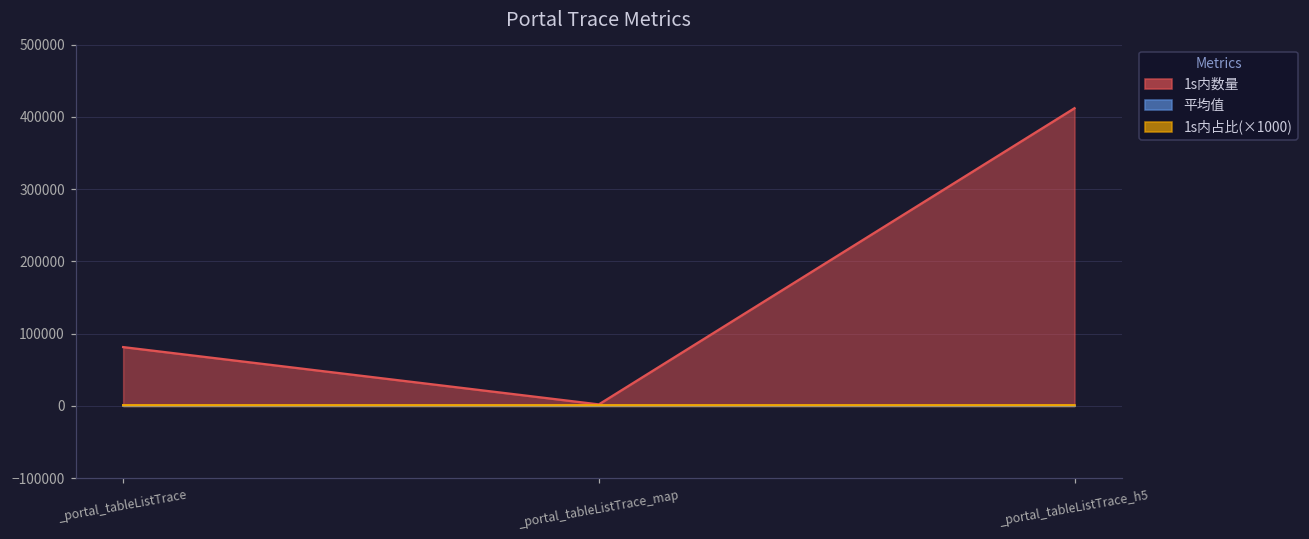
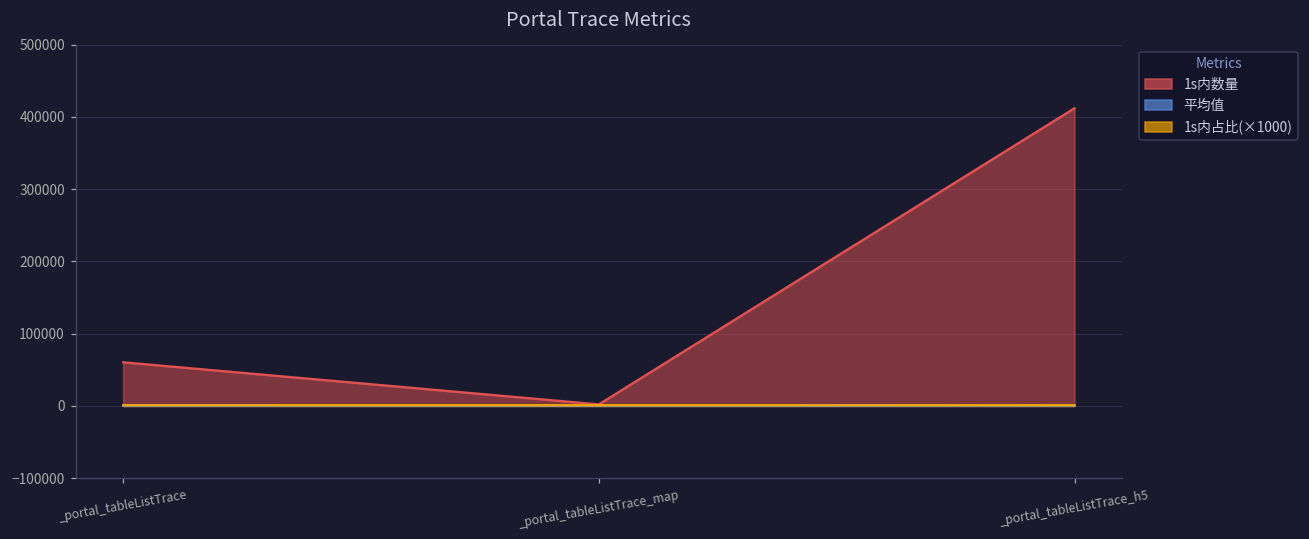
  {
    "1s内数量": {
-     "_portal_tableListTrace": 80000,
+     "_portal_tableListTrace": 60000,
      "_portal_tableListTrace_h5": 410000
    }
  }
